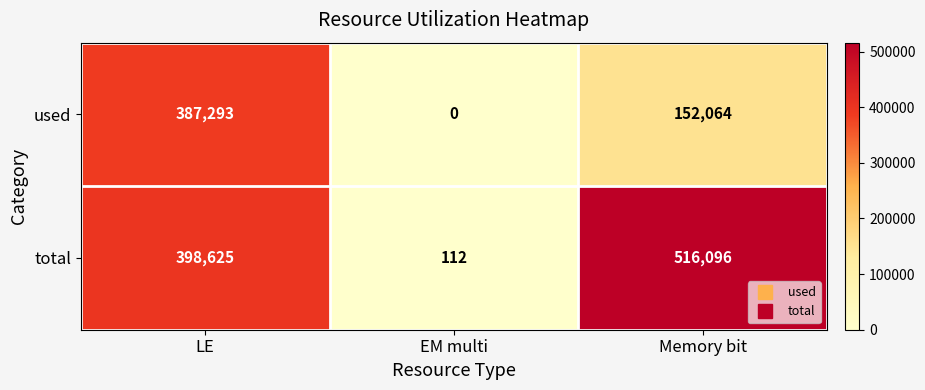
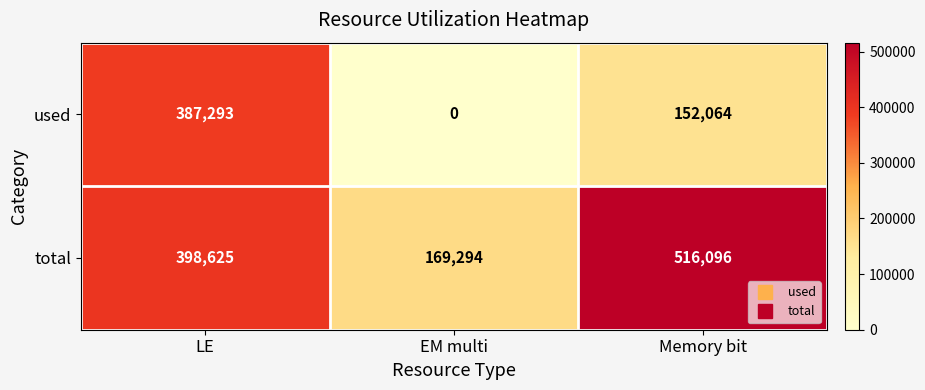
  {
    "used": {
      "LE": "387,293",
      "EM multi": "0",
      "Memory bit": "152,064"
    },
    "total": {
      "LE": "398,625",
-     "EM multi": "112",
+     "EM multi": "169,294",
      "Memory bit": "516,096"
    }
  }
